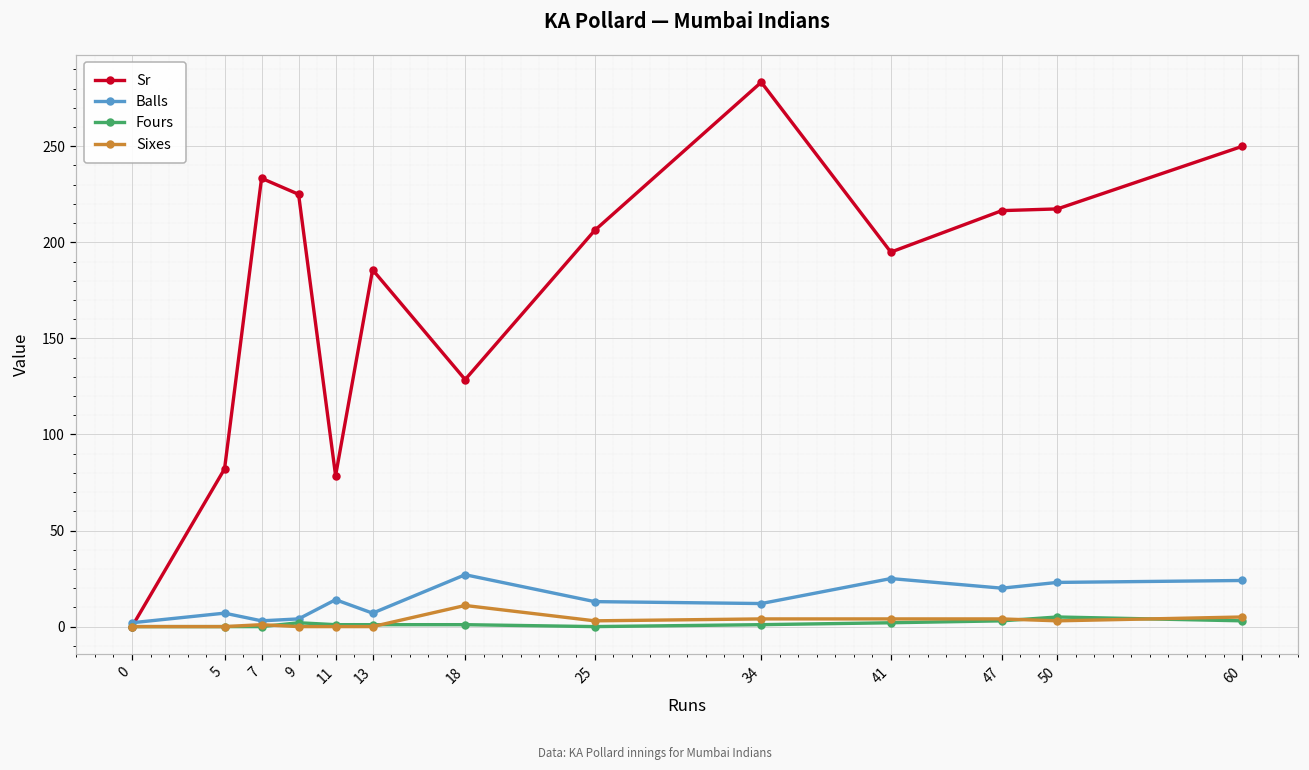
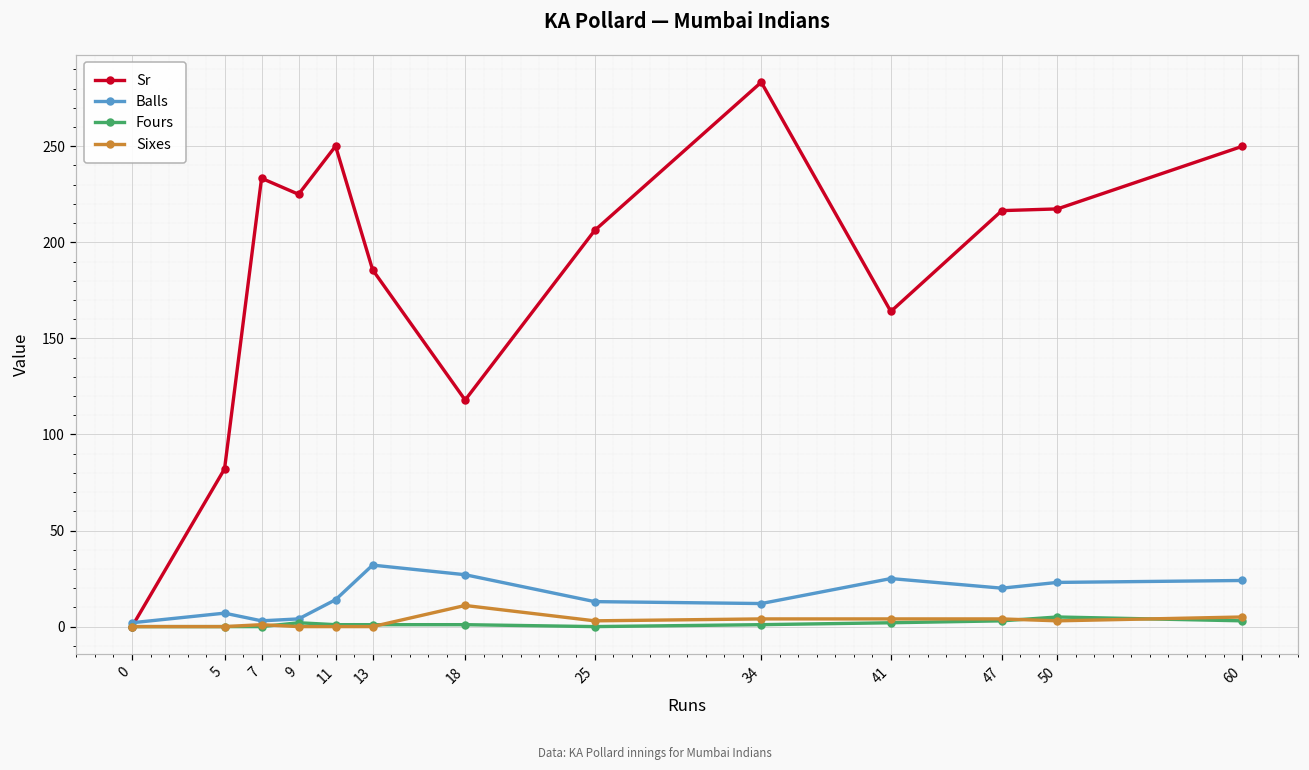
  {
    "Sr": {
      "5": 82,
      "7": 233,
      "9": 225,
-     "11": 79,
+     "11": 250,
      "13": 186,
-     "18": 129,
+     "18": 118,
      "25": 206,
      "34": 283,
-     "41": 195,
+     "41": 164,
      "47": 217,
      "50": 217,
      "60": 250
    },
    "Balls": {
      "0": 2,
      "5": 7,
      "7": 3,
      "9": 4,
      "11": 14,
-     "13": 7,
+     "13": 32,
      "18": 27,
      "25": 13,
      "34": 12,
      "41": 25,
      "47": 20,
      "50": 23,
      "60": 24
    },
    "Fours": {
      "9": 2,
      "18": 1,
      "25": 0,
      "34": 1,
      "41": 2,
      "50": 5,
      "60": 3
    },
    "Sixes": {
      "9": 0,
      "18": 11,
      "25": 3,
      "34": 4,
      "41": 4,
      "50": 3,
      "60": 5
    }
  }
